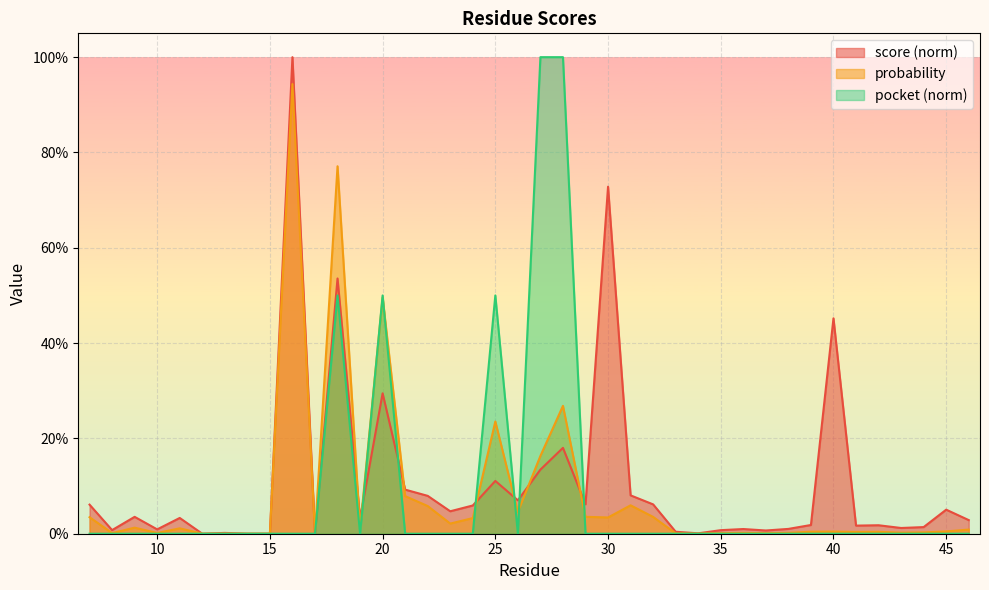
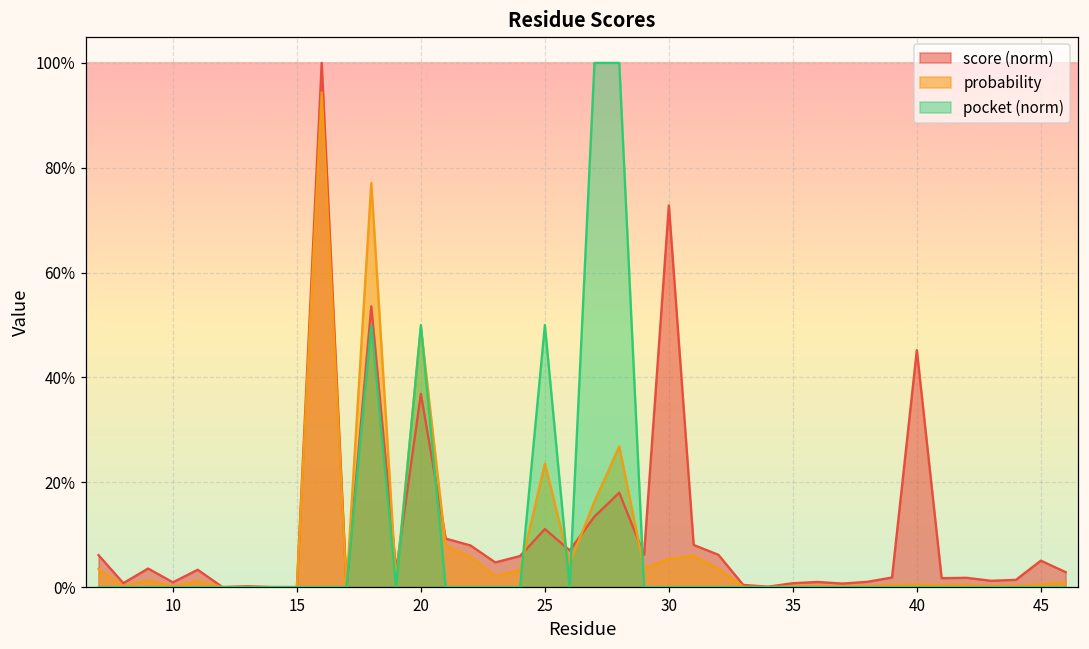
  {
    "score (norm)": {
      "10": "1%",
-     "20": "29%",
+     "20": "37%",
      "25": "11%",
      "30": "73%",
      "35": "1%",
      "40": "45%",
      "45": "5%"
    },
    "probability": {
      "25": "24%",
-     "30": "3%"
+     "30": "5%"
    },
    "pocket (norm)": {
      "25": "50%",
      "30": "0%"
    }
  }
